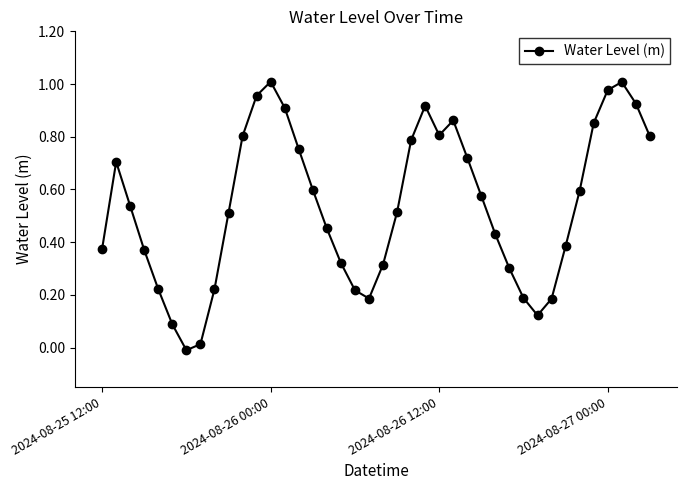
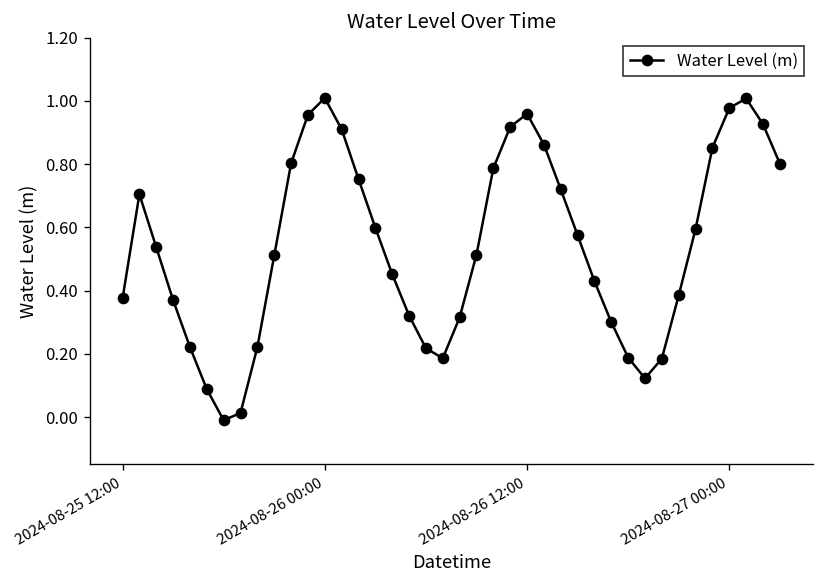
  {
    "2024-08-25 12:00": 0.37,
    "2024-08-26 00:00": 1.01,
-   "2024-08-26 12:00": 0.81,
+   "2024-08-26 12:00": 0.96,
    "2024-08-27 00:00": 0.98
  }
